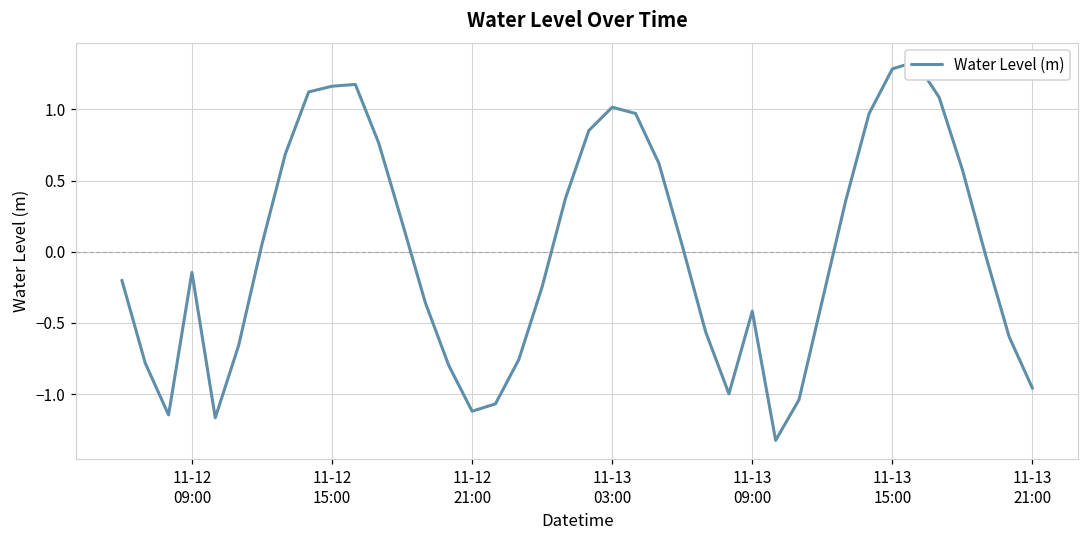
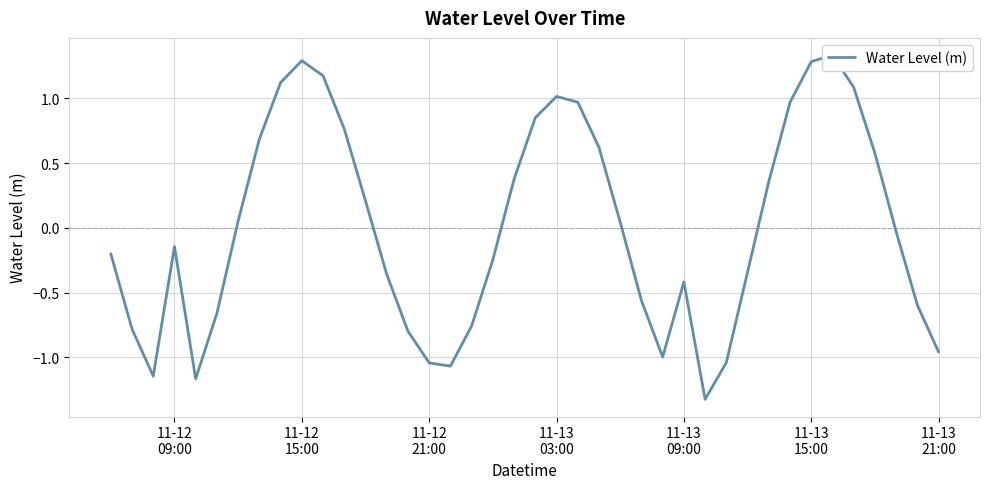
  {
    "11-12 09:00": -0.14,
-   "11-12 15:00": 1.16,
-   "11-12 21:00": -1.12,
+   "11-12 15:00": 1.29,
+   "11-12 21:00": -1.04,
    "11-13 03:00": 1.01,
    "11-13 09:00": -0.42,
    "11-13 15:00": 1.28,
    "11-13 21:00": -0.96
  }
